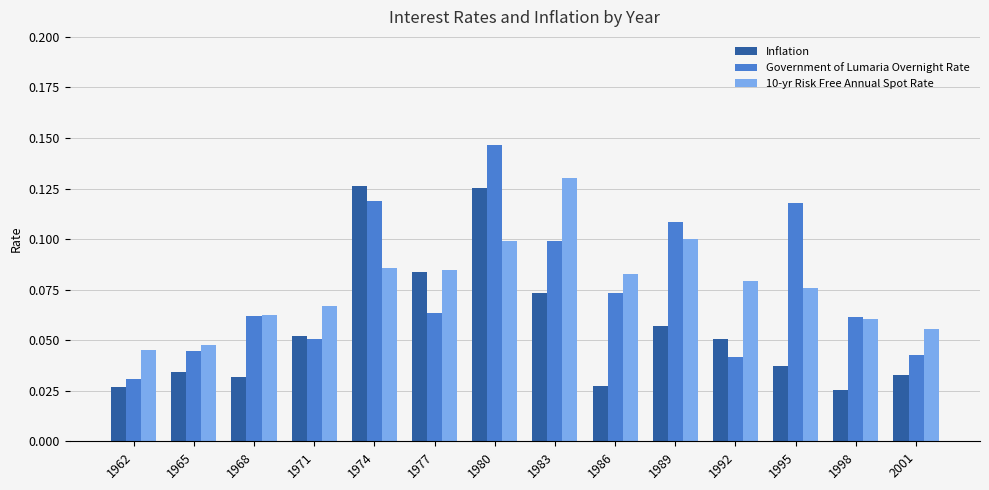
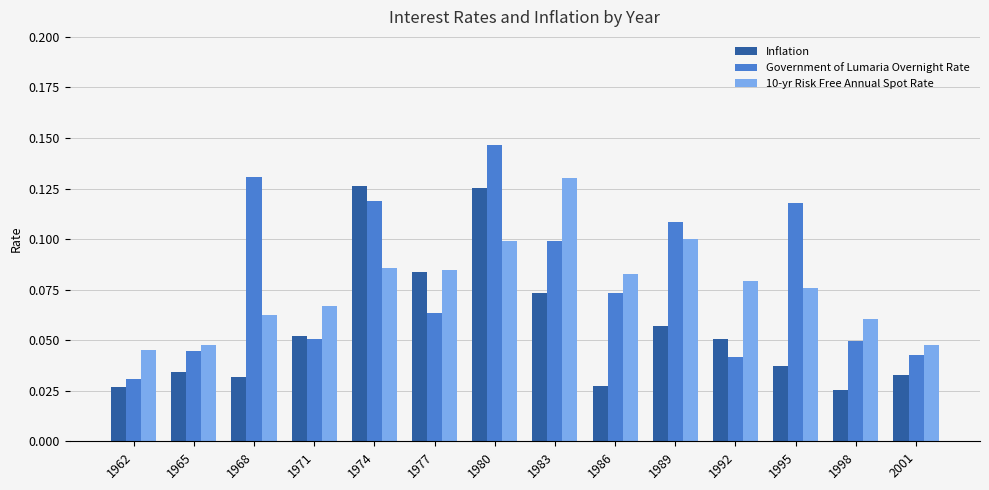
  {
    "Inflation": {
      "1962": 0.027,
      "1965": 0.034,
      "1968": 0.032,
      "1971": 0.052,
      "1974": 0.126,
      "1977": 0.084,
      "1980": 0.126,
      "1983": 0.073,
      "1986": 0.027,
      "1989": 0.057,
      "1992": 0.051,
      "1995": 0.037,
      "1998": 0.025,
      "2001": 0.033
    },
    "Government of Lumaria Overnight Rate": {
      "1962": 0.031,
      "1965": 0.045,
-     "1968": 0.062,
+     "1968": 0.131,
      "1971": 0.050,
      "1974": 0.119,
      "1977": 0.063,
      "1980": 0.147,
      "1983": 0.099,
      "1986": 0.073,
      "1989": 0.108,
      "1992": 0.042,
      "1995": 0.118,
-     "1998": 0.062,
+     "1998": 0.049,
      "2001": 0.043
    },
    "10-yr Risk Free Annual Spot Rate": {
      "1962": 0.045,
      "1965": 0.048,
      "1968": 0.062,
      "1971": 0.067,
      "1974": 0.086,
      "1977": 0.085,
      "1980": 0.099,
      "1983": 0.130,
      "1986": 0.083,
      "1989": 0.100,
      "1992": 0.080,
      "1995": 0.076,
      "1998": 0.060,
-     "2001": 0.055
+     "2001": 0.048
    }
  }
